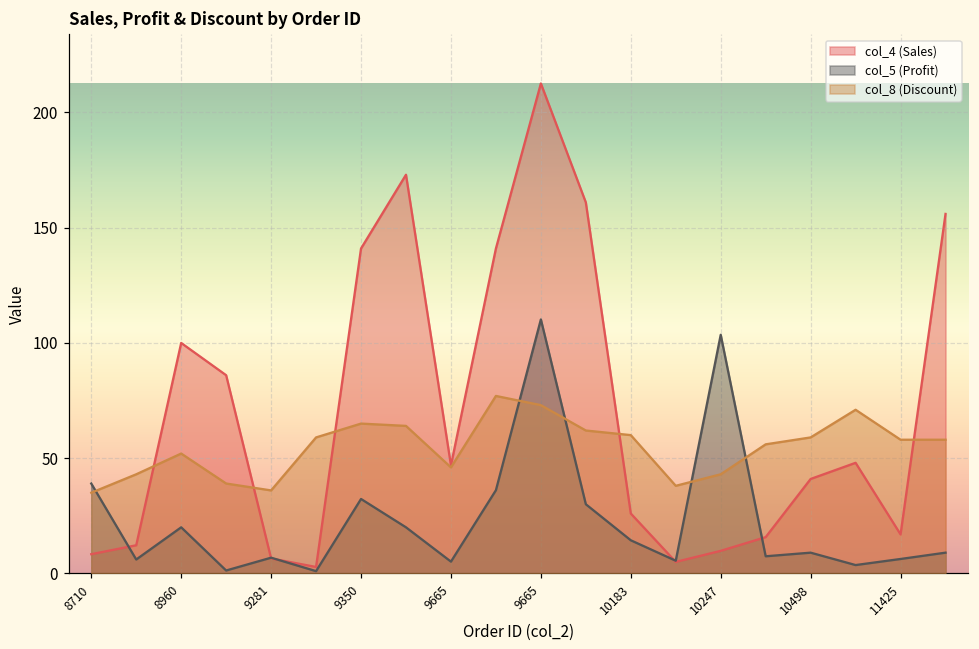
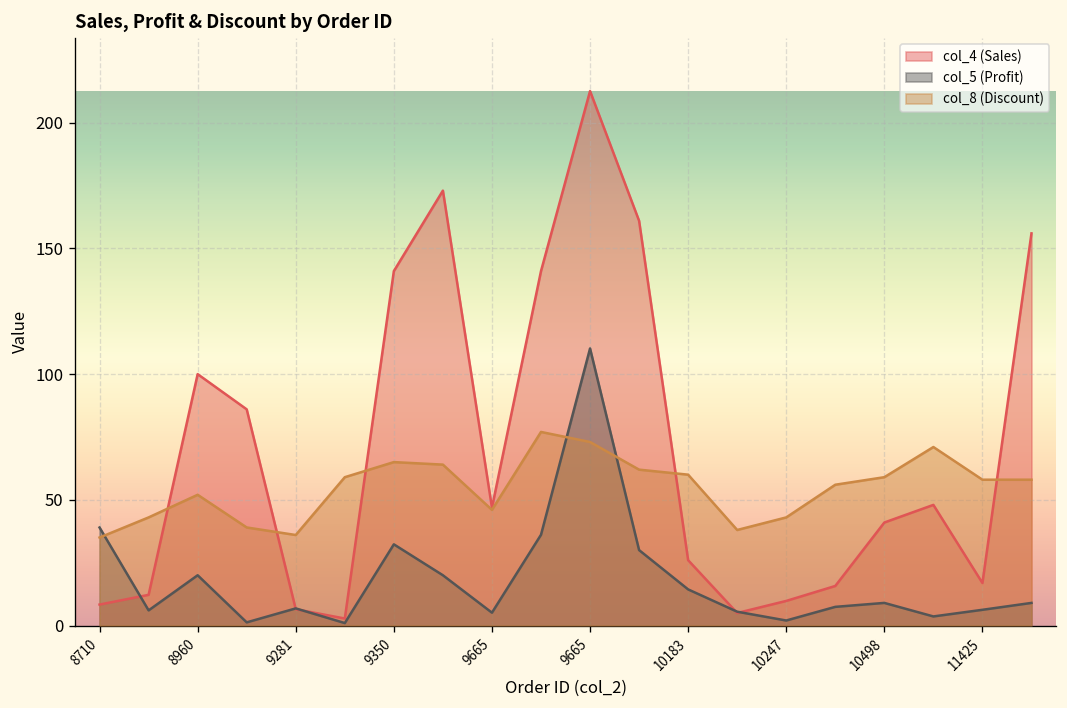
  {
    "col_5 (Profit)": {
      "8710": 39,
      "8960": 20,
      "9350": 32,
      "10183": 14,
-     "10247": 104,
+     "10247": 2,
      "10498": 9,
      "11425": 6
    }
  }
